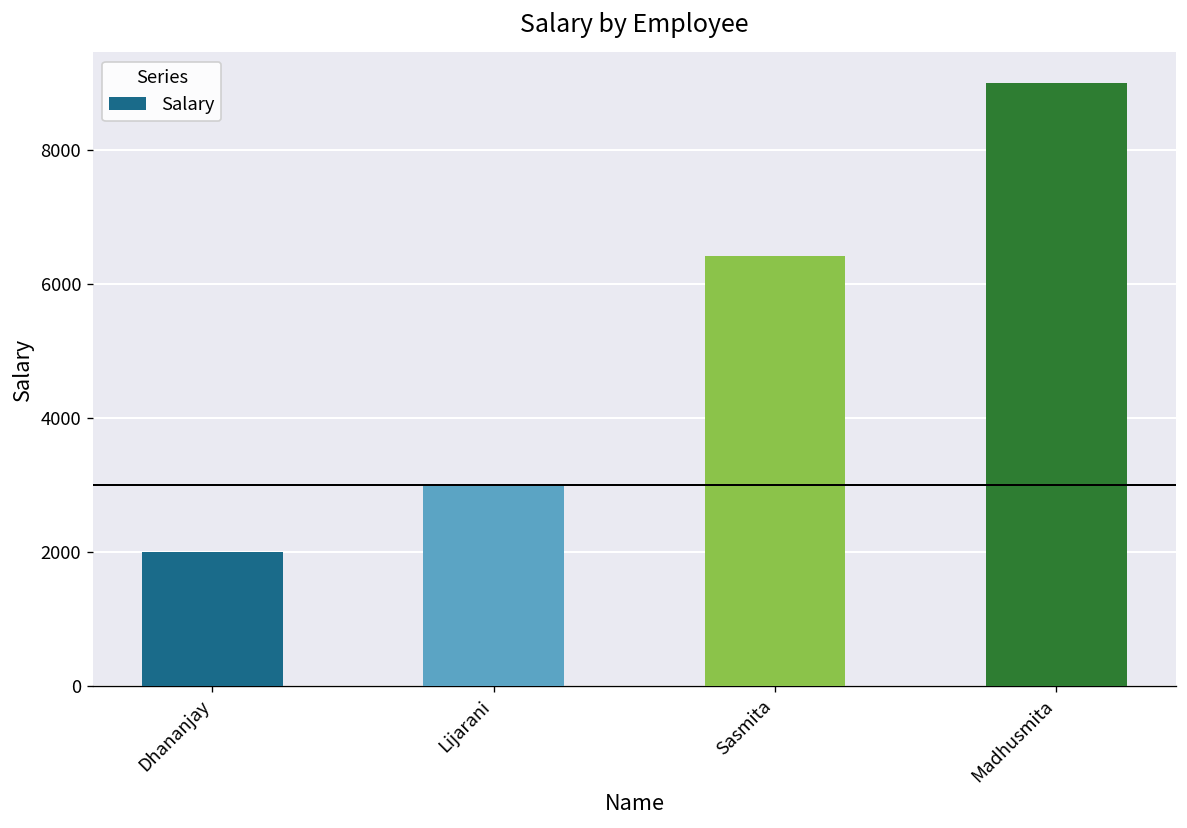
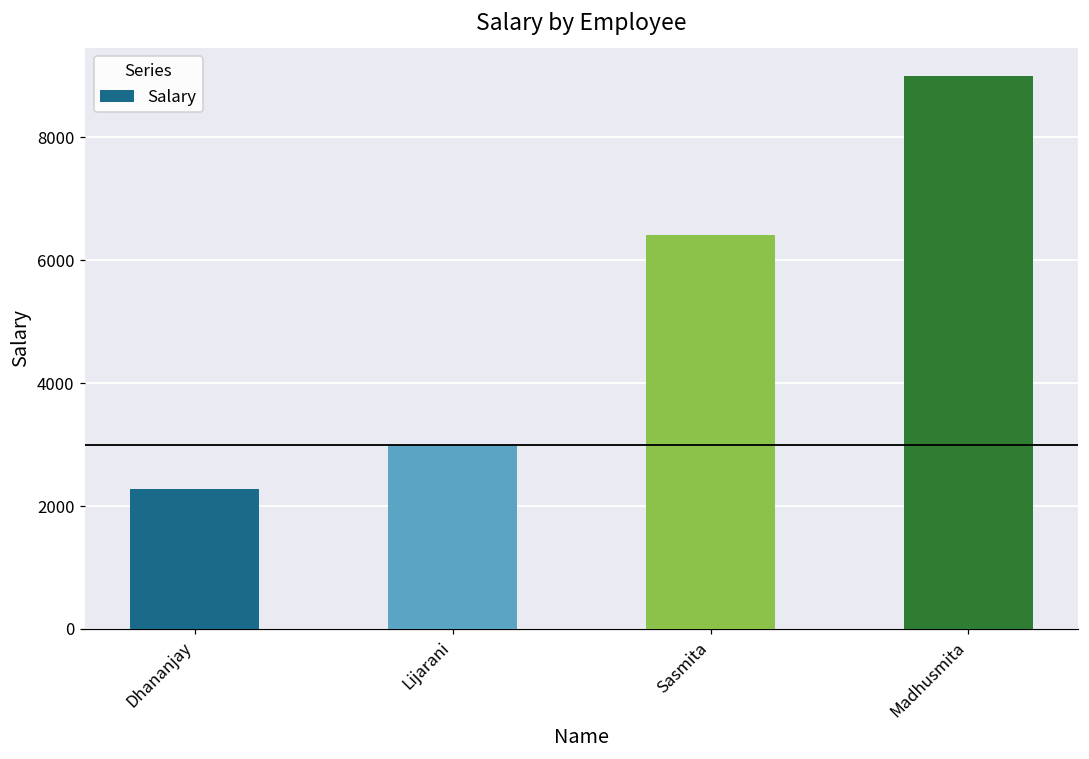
  {
-   "Dhananjay": 2000,
+   "Dhananjay": 2300,
    "Lijarani": 3000,
    "Sasmita": 6400,
    "Madhusmita": 9000
  }
